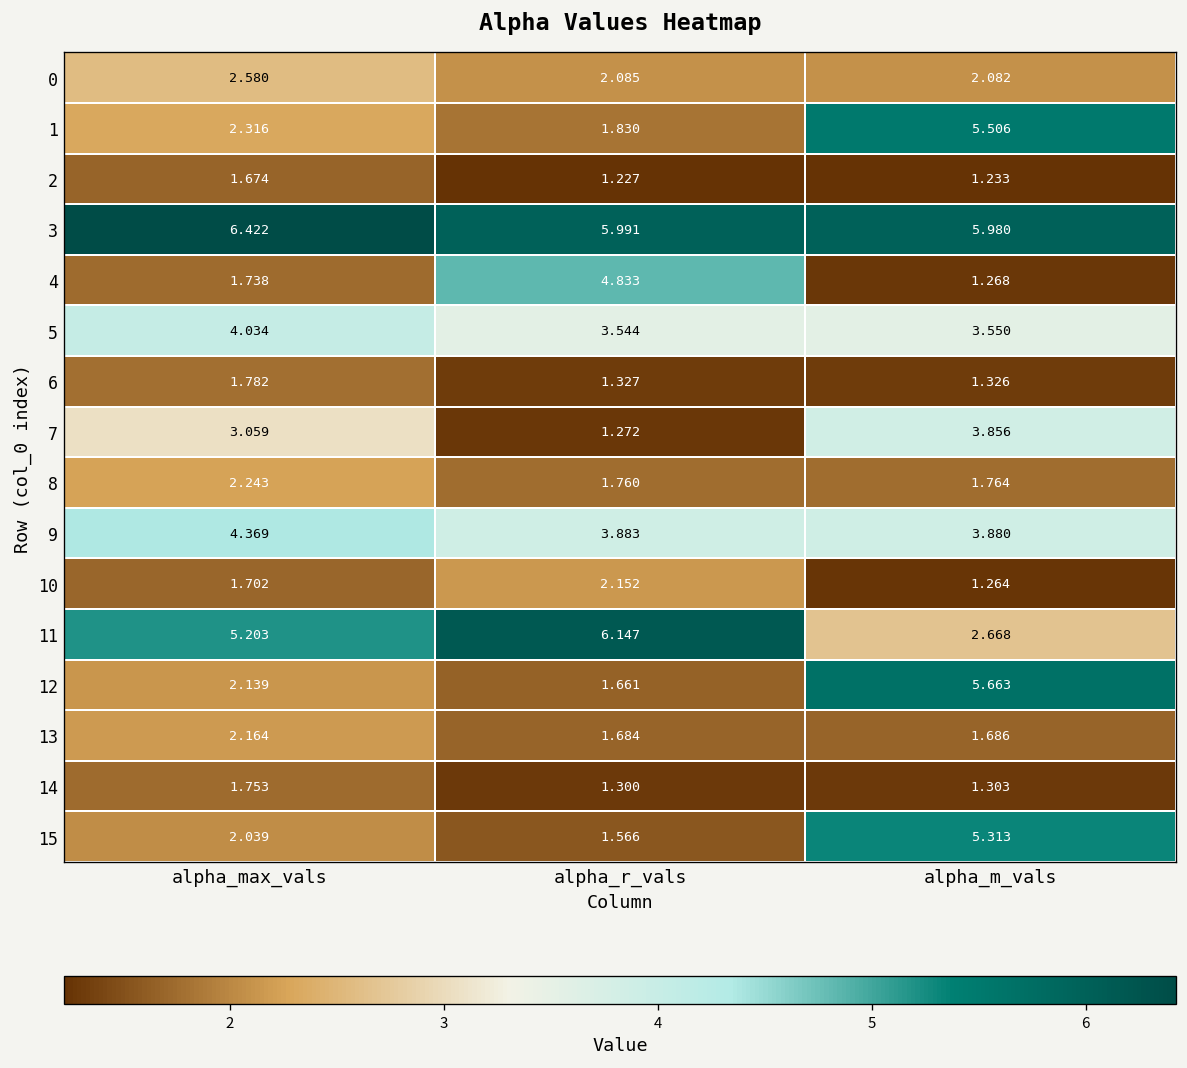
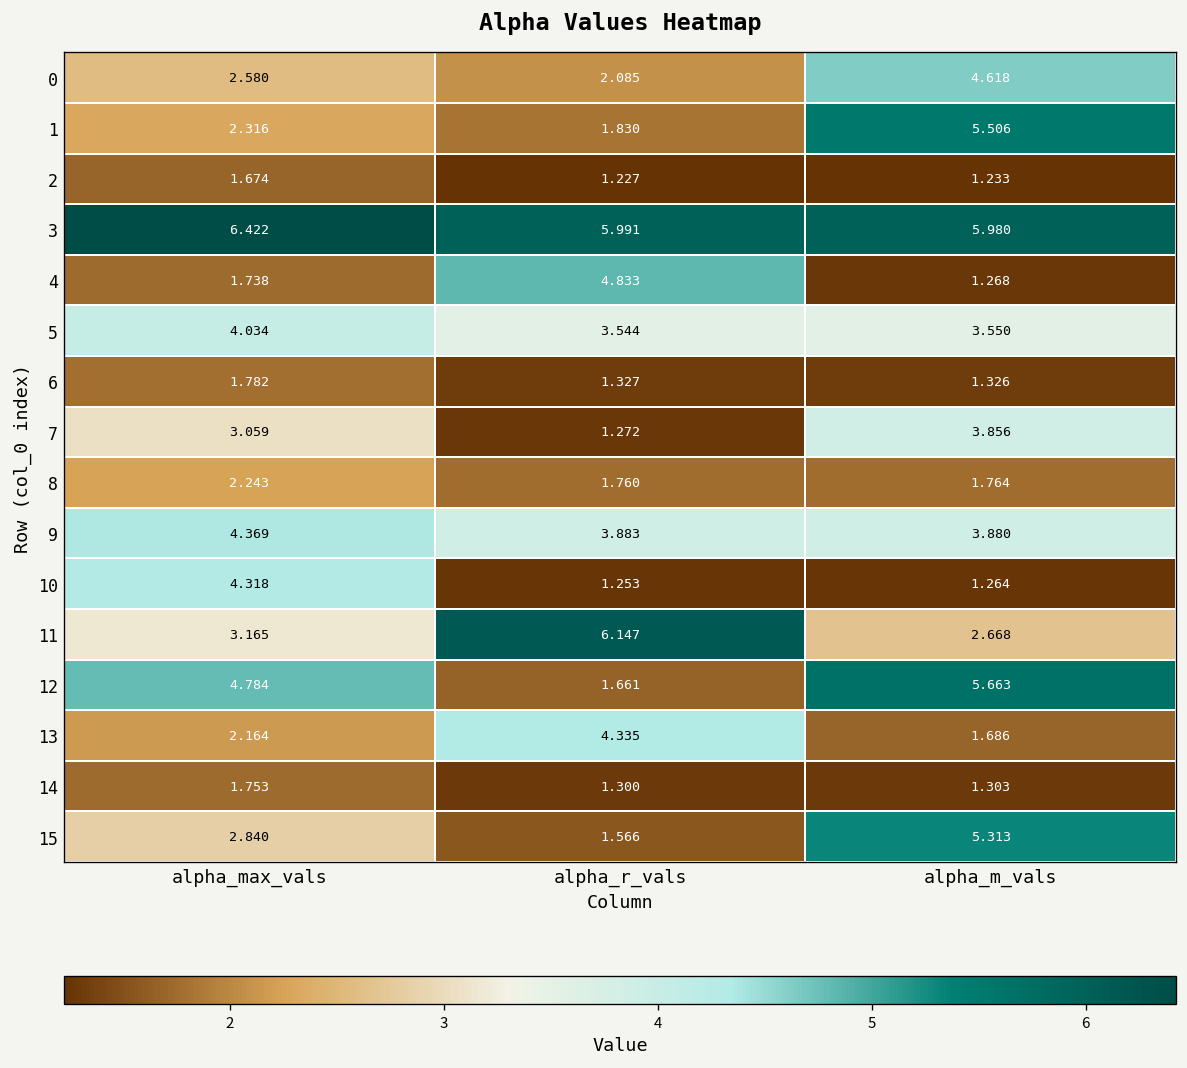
  {
    "0": {
      "alpha_max_vals": 2.580,
      "alpha_r_vals": 2.085,
-     "alpha_m_vals": 2.082
+     "alpha_m_vals": 4.618
    },
    "1": {
      "alpha_max_vals": 2.316,
      "alpha_r_vals": 1.830,
      "alpha_m_vals": 5.506
    },
    "2": {
      "alpha_max_vals": 1.674,
      "alpha_r_vals": 1.227,
      "alpha_m_vals": 1.233
    },
    "3": {
      "alpha_max_vals": 6.422,
      "alpha_r_vals": 5.991,
      "alpha_m_vals": 5.980
    },
    "4": {
      "alpha_max_vals": 1.738,
      "alpha_r_vals": 4.833,
      "alpha_m_vals": 1.268
    },
    "5": {
      "alpha_max_vals": 4.034,
      "alpha_r_vals": 3.544,
      "alpha_m_vals": 3.550
    },
    "6": {
      "alpha_max_vals": 1.782,
      "alpha_r_vals": 1.327,
      "alpha_m_vals": 1.326
    },
    "7": {
      "alpha_max_vals": 3.059,
      "alpha_r_vals": 1.272,
      "alpha_m_vals": 3.856
    },
    "8": {
      "alpha_max_vals": 2.243,
      "alpha_r_vals": 1.760,
      "alpha_m_vals": 1.764
    },
    "9": {
      "alpha_max_vals": 4.369,
      "alpha_r_vals": 3.883,
      "alpha_m_vals": 3.880
    },
    "10": {
-     "alpha_max_vals": 1.702,
-     "alpha_r_vals": 2.152,
+     "alpha_max_vals": 4.318,
+     "alpha_r_vals": 1.253,
      "alpha_m_vals": 1.264
    },
    "11": {
-     "alpha_max_vals": 5.203,
+     "alpha_max_vals": 3.165,
      "alpha_r_vals": 6.147,
      "alpha_m_vals": 2.668
    },
    "12": {
-     "alpha_max_vals": 2.139,
+     "alpha_max_vals": 4.784,
      "alpha_r_vals": 1.661,
      "alpha_m_vals": 5.663
    },
    "13": {
      "alpha_max_vals": 2.164,
-     "alpha_r_vals": 1.684,
+     "alpha_r_vals": 4.335,
      "alpha_m_vals": 1.686
    },
    "14": {
      "alpha_max_vals": 1.753,
      "alpha_r_vals": 1.300,
      "alpha_m_vals": 1.303
    },
    "15": {
-     "alpha_max_vals": 2.039,
+     "alpha_max_vals": 2.840,
      "alpha_r_vals": 1.566,
      "alpha_m_vals": 5.313
    }
  }
